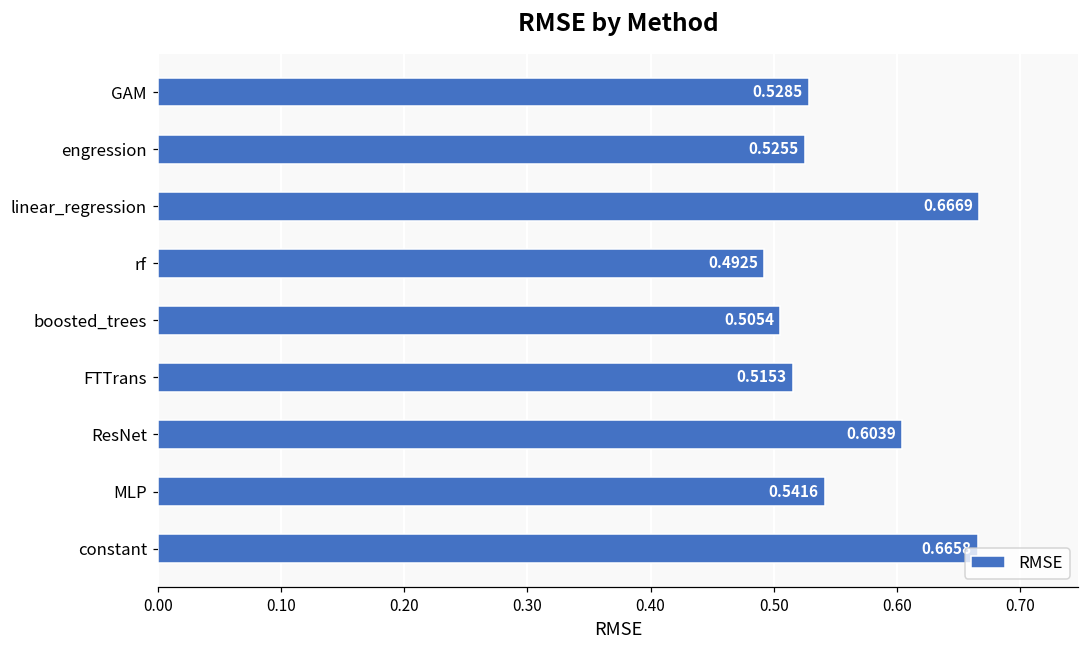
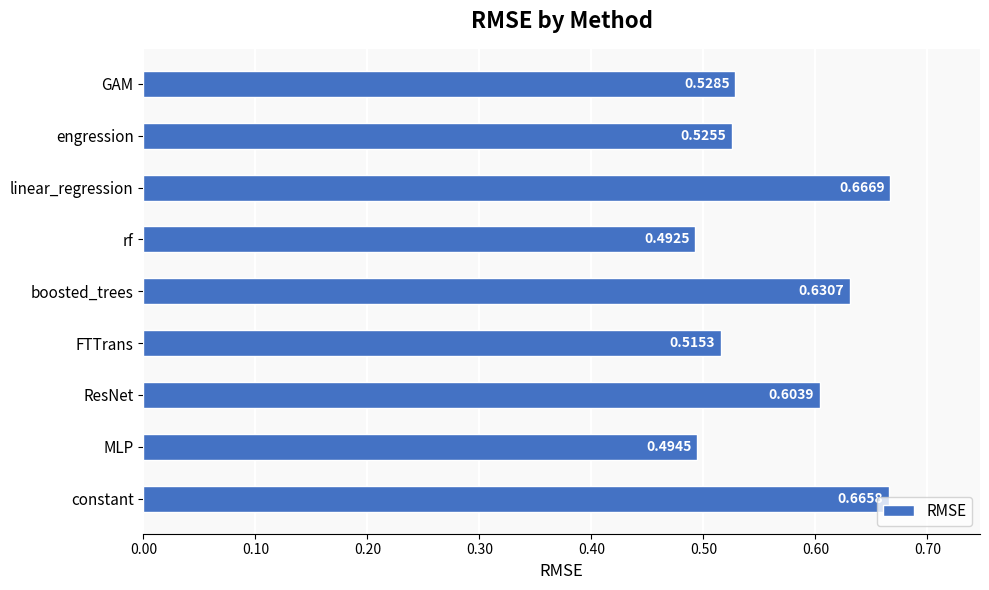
  {
    "GAM": 0.5285,
    "engression": 0.5255,
    "linear_regression": 0.6669,
    "rf": 0.4925,
-   "boosted_trees": 0.5054,
+   "boosted_trees": 0.6307,
    "FTTrans": 0.5153,
    "ResNet": 0.6039,
-   "MLP": 0.5416
+   "MLP": 0.4945
  }
